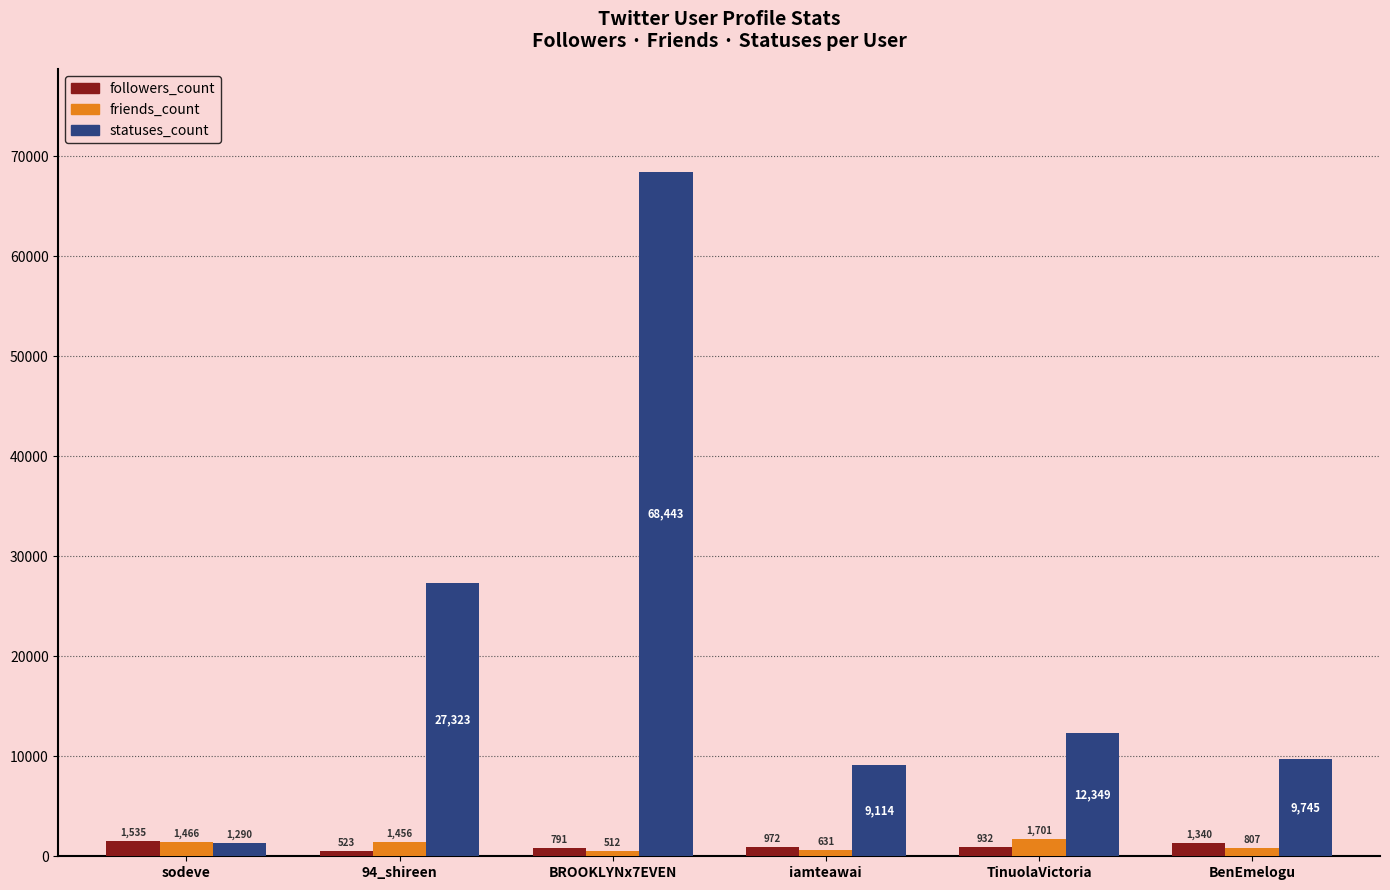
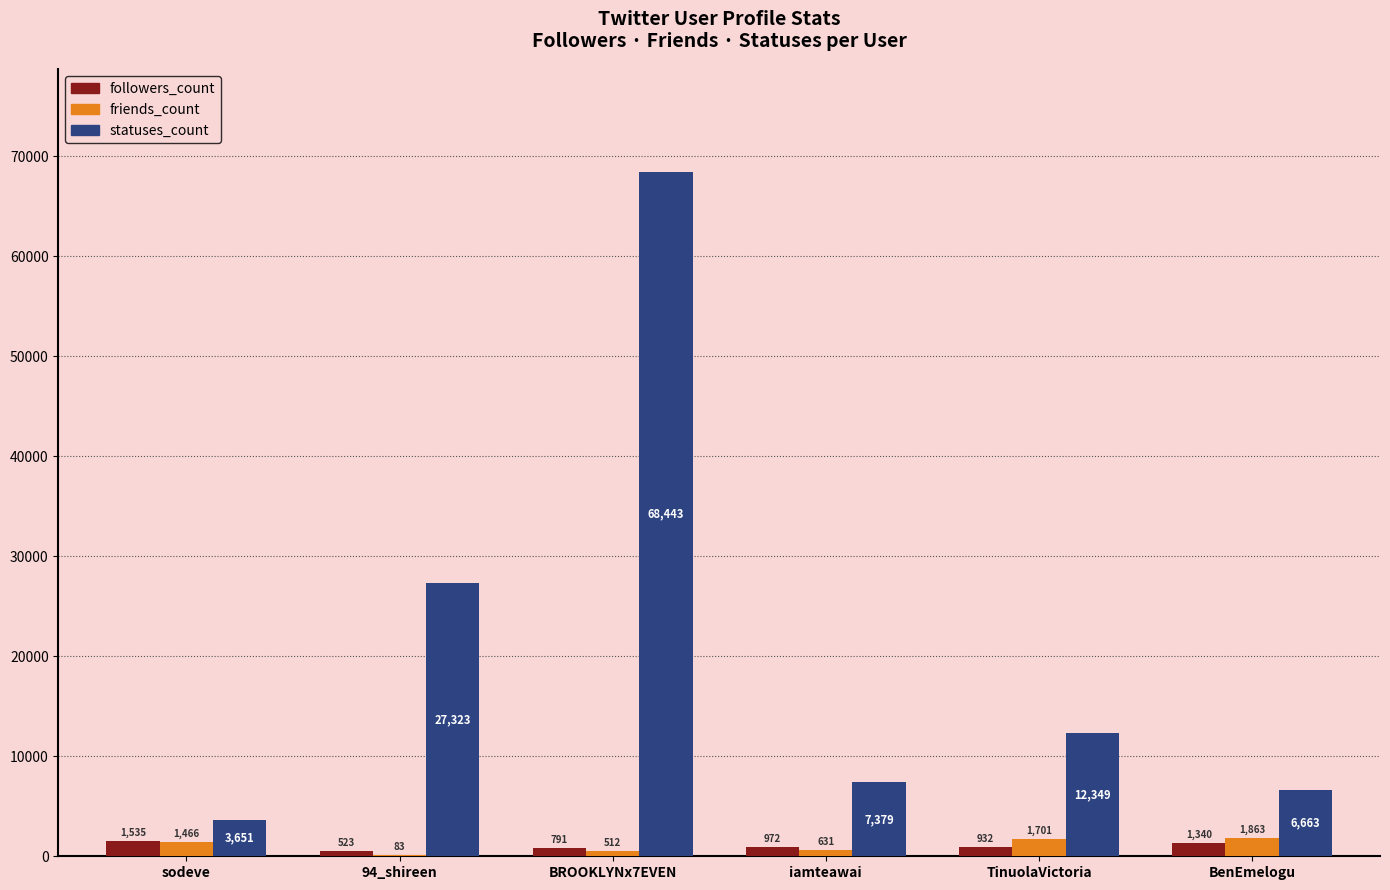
  {
    "followers_count": {
      "sodeve": "1,535",
      "94_shireen": "523",
      "BROOKLYNx7EVEN": "791",
      "iamteawai": "972",
      "TinuolaVictoria": "932",
      "BenEmelogu": "1,340"
    },
    "friends_count": {
      "sodeve": "1,466",
-     "94_shireen": "1,456",
+     "94_shireen": "83",
      "BROOKLYNx7EVEN": "512",
      "iamteawai": "631",
      "TinuolaVictoria": "1,701",
-     "BenEmelogu": "807"
+     "BenEmelogu": "1,863"
    },
    "statuses_count": {
-     "sodeve": "1,290",
+     "sodeve": "3,651",
      "94_shireen": "27,323",
      "BROOKLYNx7EVEN": "68,443",
-     "iamteawai": "9,114",
+     "iamteawai": "7,379",
      "TinuolaVictoria": "12,349",
-     "BenEmelogu": "9,745"
+     "BenEmelogu": "6,663"
    }
  }
